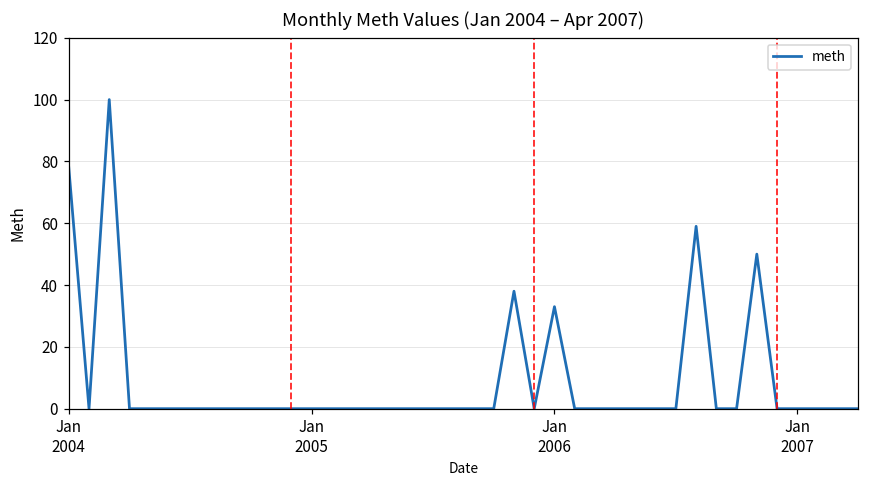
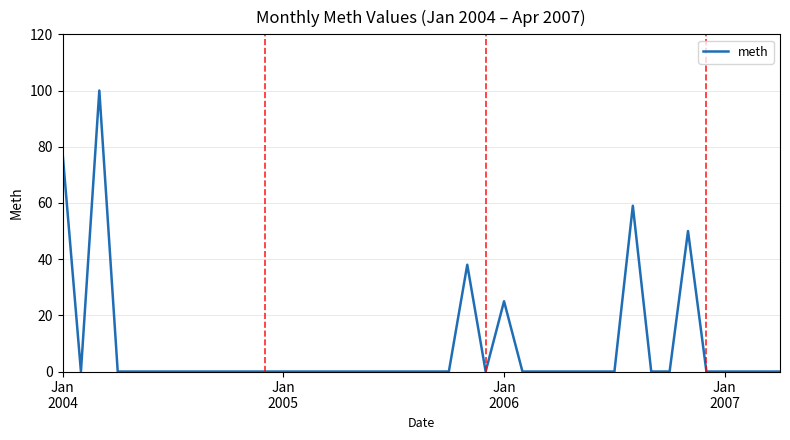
  {
    "Jan 2004": 78,
    "Jan 2005": 0,
-   "Jan 2006": 33,
+   "Jan 2006": 25,
    "Jan 2007": 0
  }
